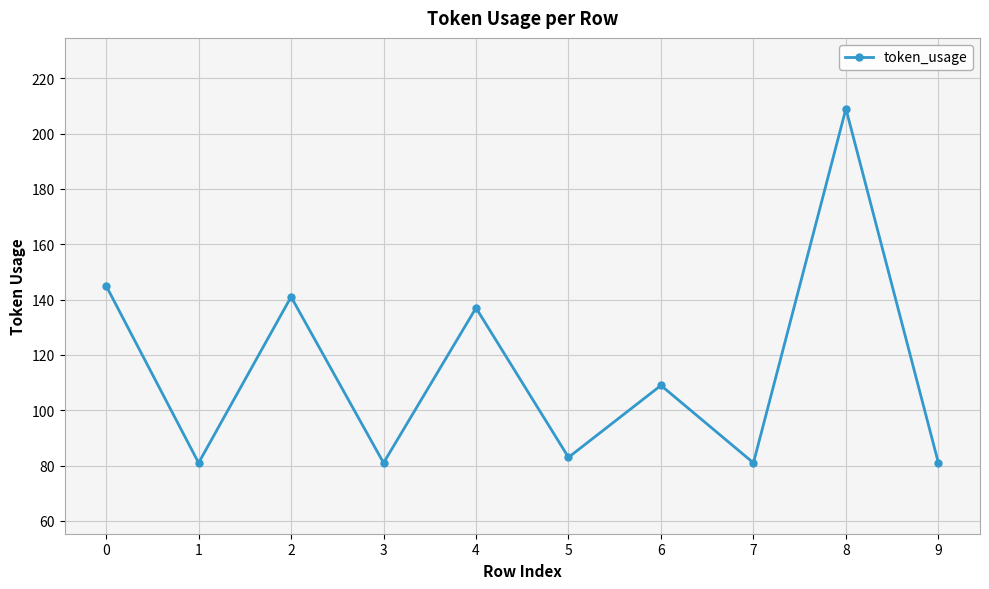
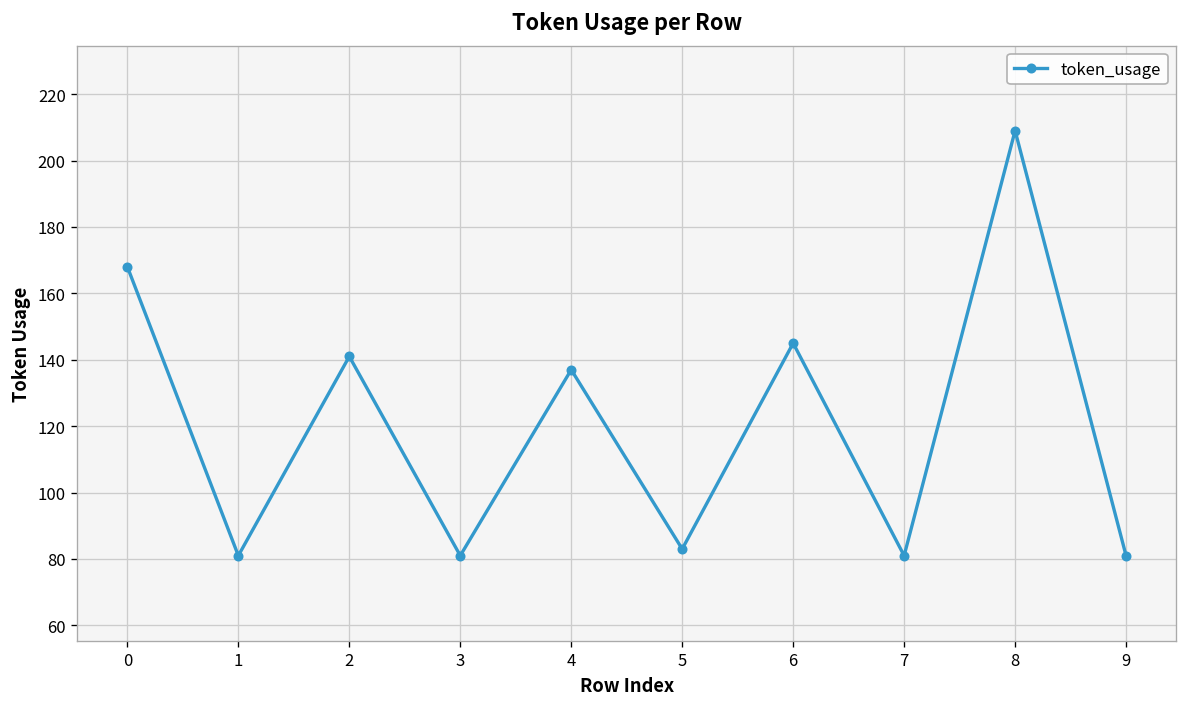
  {
-   "0": 145,
+   "0": 168,
    "1": 81,
    "2": 141,
    "3": 81,
    "4": 137,
    "5": 83,
-   "6": 109,
+   "6": 145,
    "7": 81,
    "8": 209,
    "9": 81
  }
